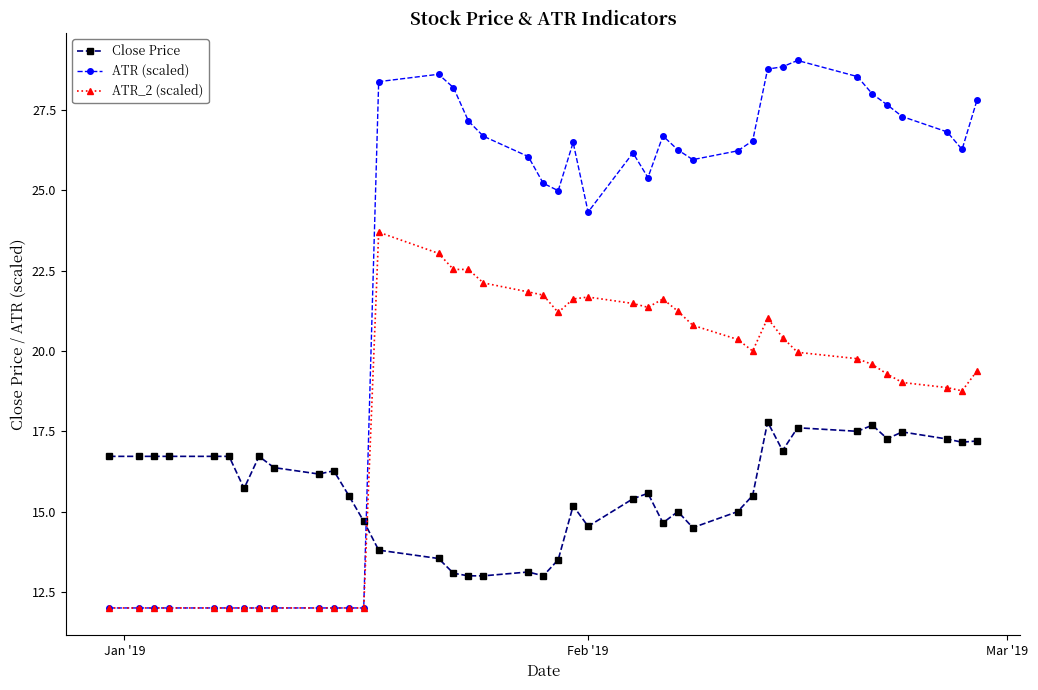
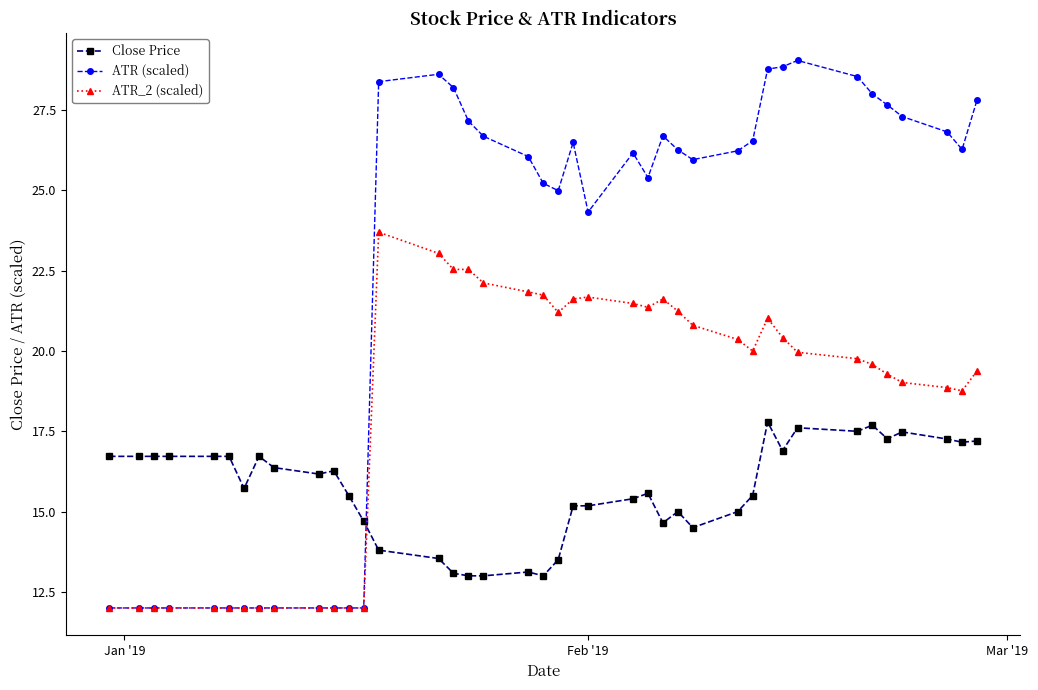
  {
    "Close Price": {
-     "Feb '19": 14.5
+     "Feb '19": 15.2
    },
    "ATR (scaled)": {
      "Feb '19": 24.3
    },
    "ATR_2 (scaled)": {
      "Feb '19": 21.7
    }
  }
